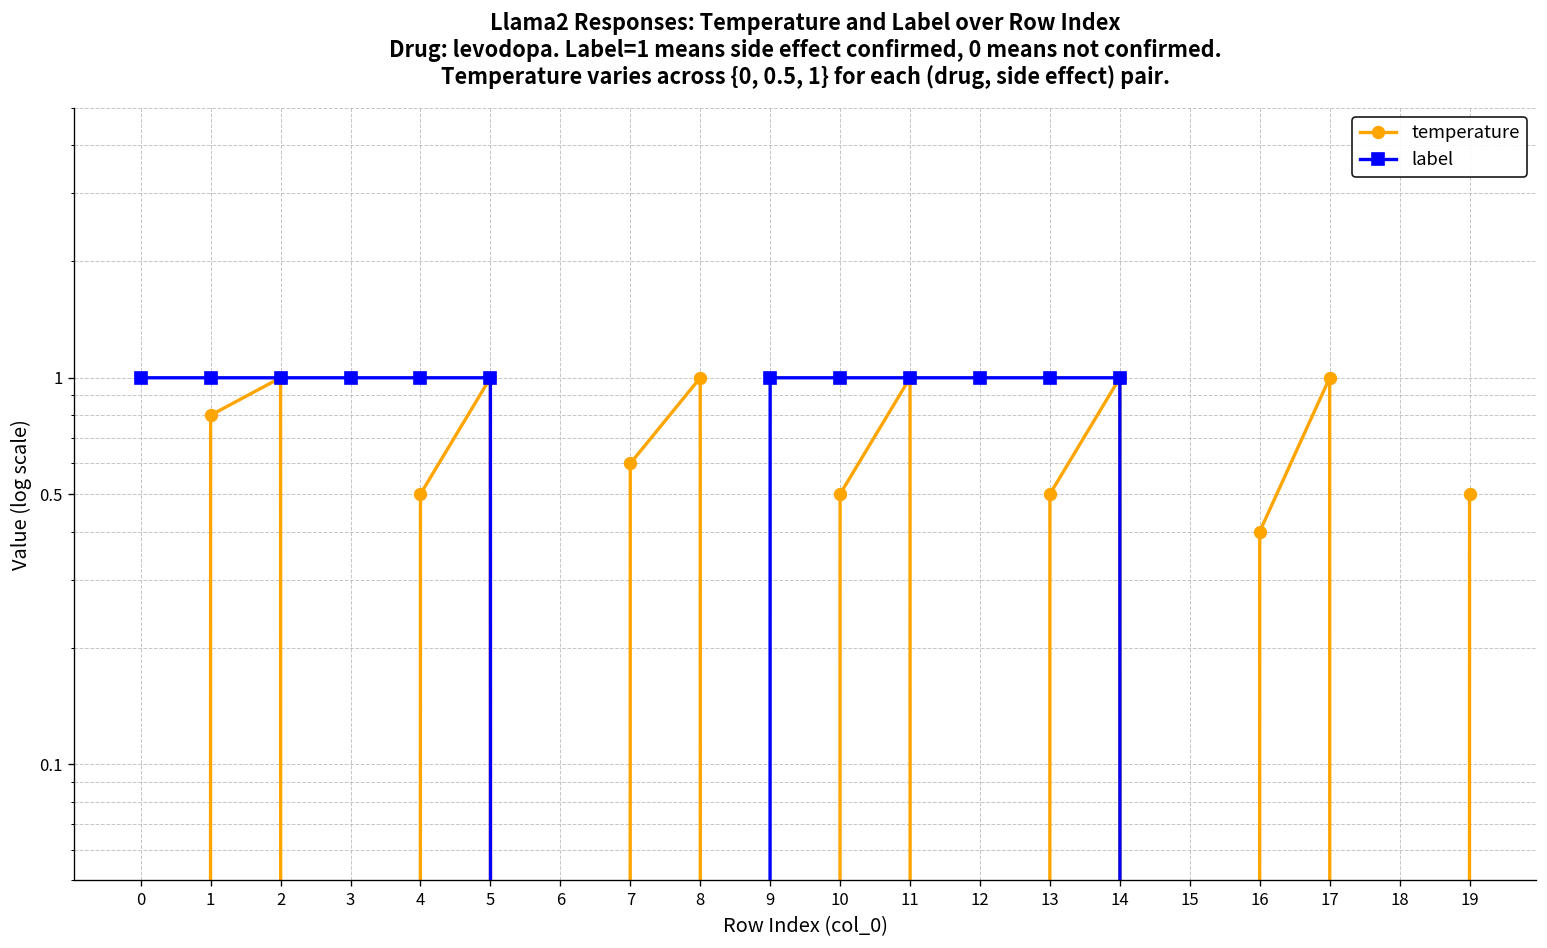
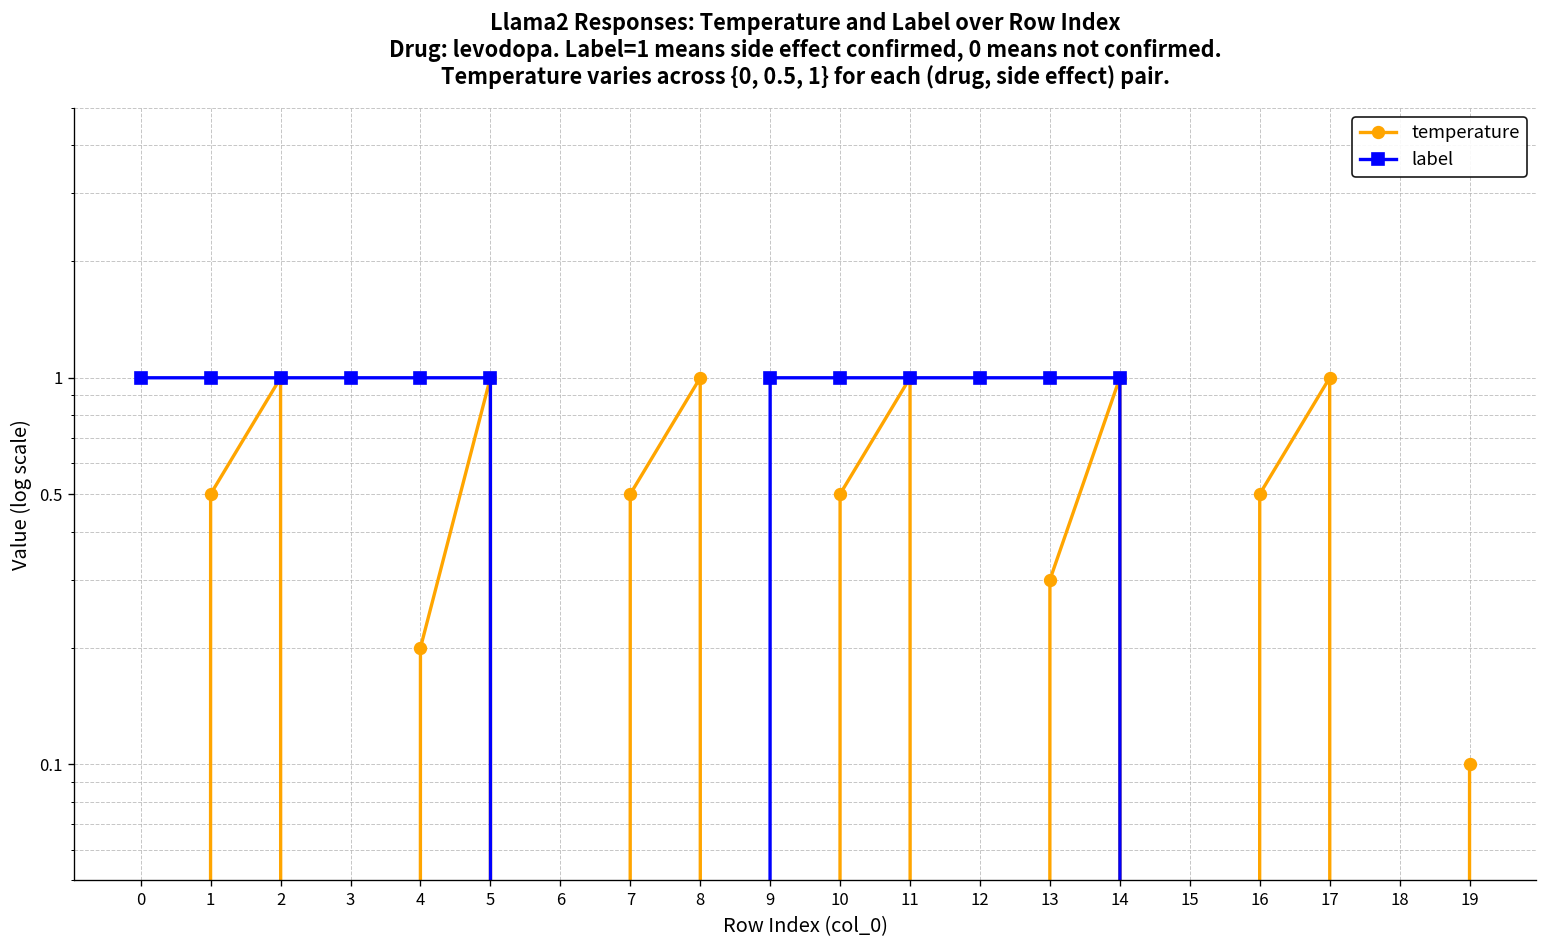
  {
    "temperature": {
-     "1": 0.8,
-     "4": 0.5,
-     "7": 0.6,
+     "1": 0.5,
+     "4": 0.2,
+     "7": 0.5,
      "8": 1.0,
      "10": 0.5,
-     "13": 0.5,
-     "16": 0.4,
+     "13": 0.3,
+     "16": 0.5,
      "17": 1.0,
-     "19": 0.5
+     "19": 0.1
    },
    "label": {
      "0": 1.0,
      "1": 1.0,
      "3": 1.0,
      "4": 1.0,
      "9": 1.0,
      "10": 1.0,
      "12": 1.0,
      "13": 1.0
    }
  }
